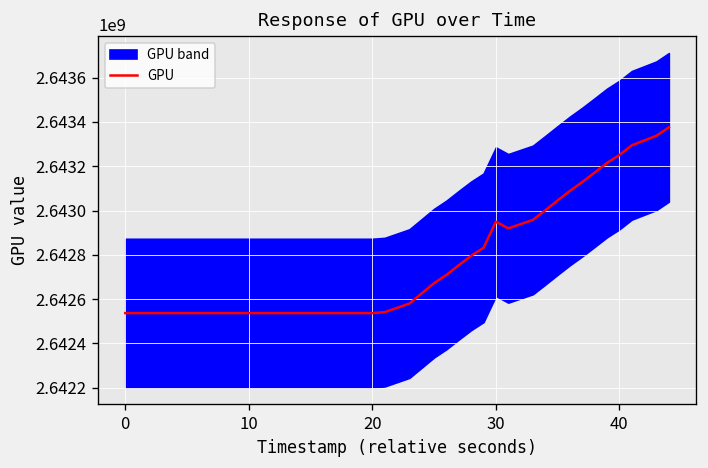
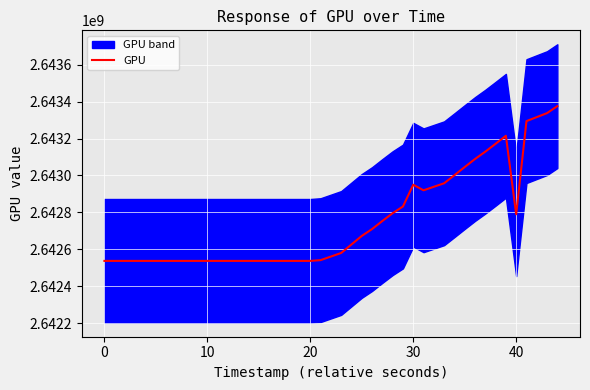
  {
    "GPU": {
      "0": 2642540000,
      "10": 2642540000,
      "20": 2642540000,
      "30": 2642950000,
-     "40": 2643250000
+     "40": 2642790000
    }
  }
